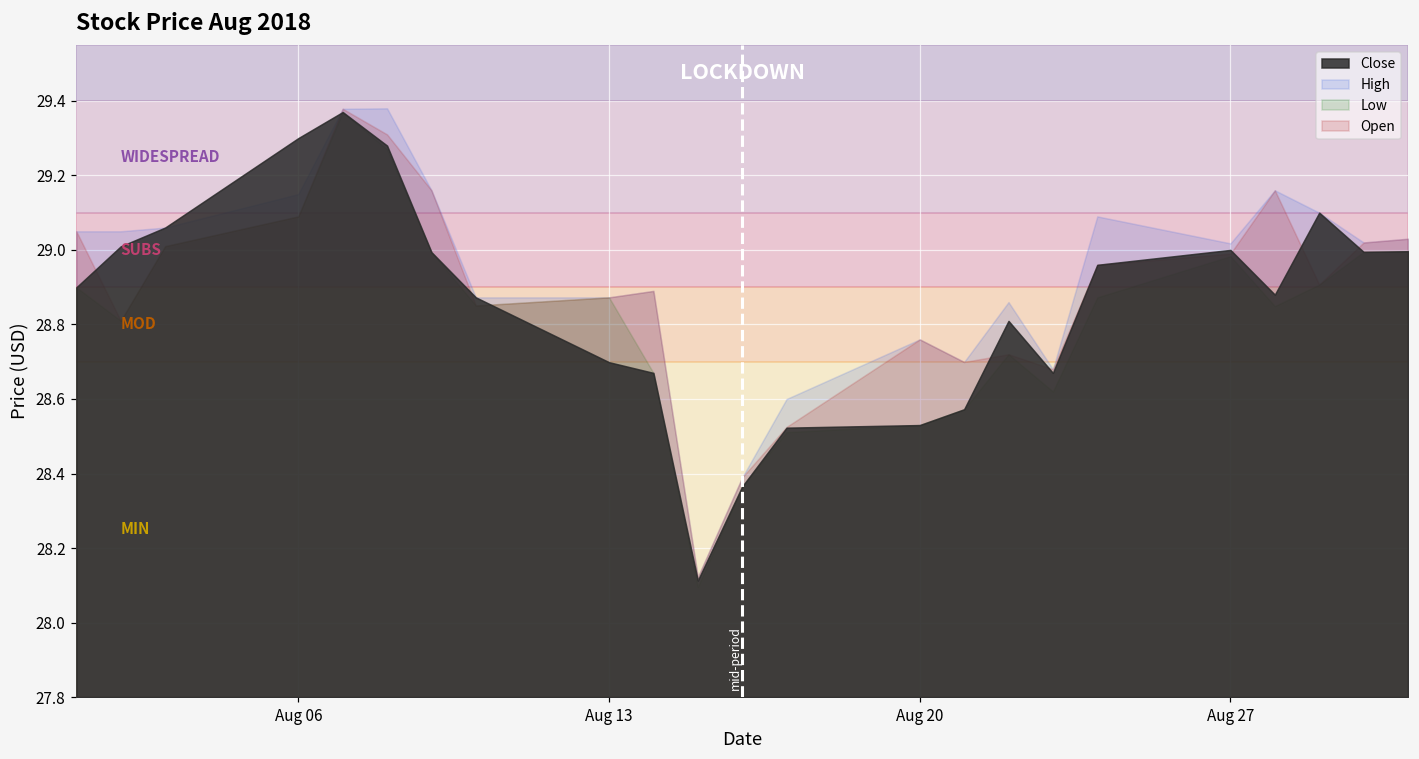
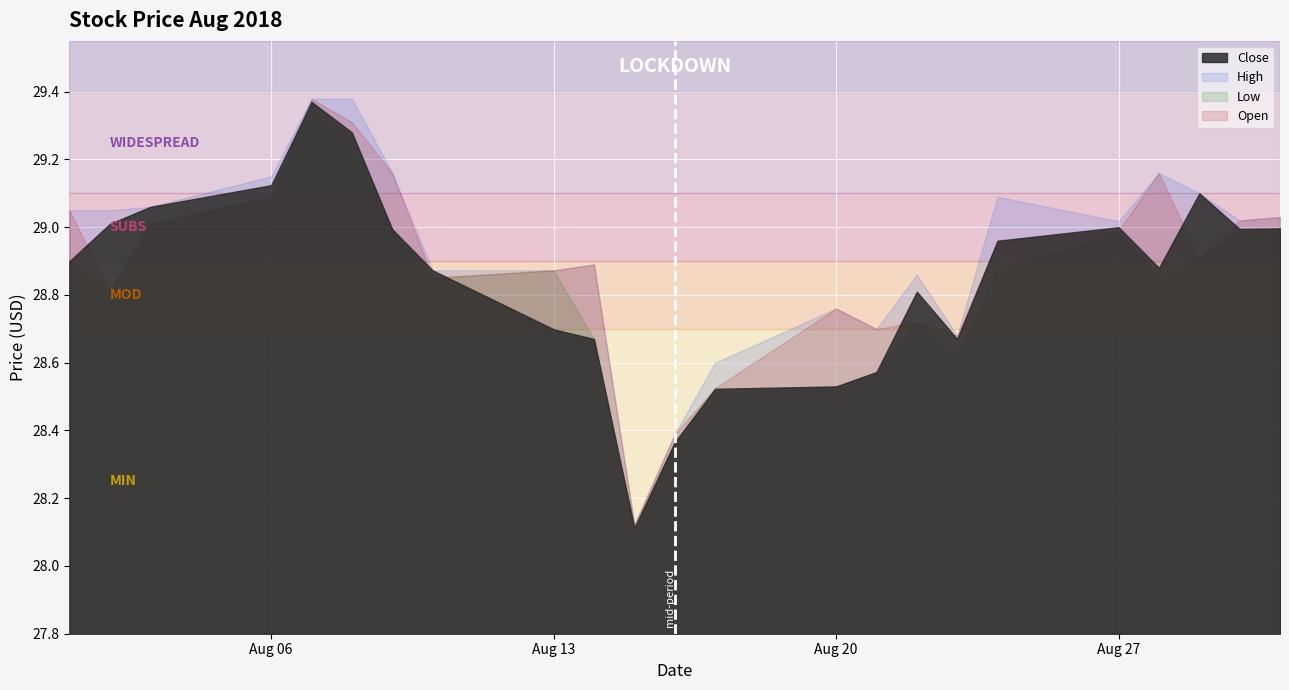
  {
    "Close": {
-     "Aug 06": 29.30,
+     "Aug 06": 29.12,
      "Aug 13": 28.70,
      "Aug 27": 29.00
    }
  }
